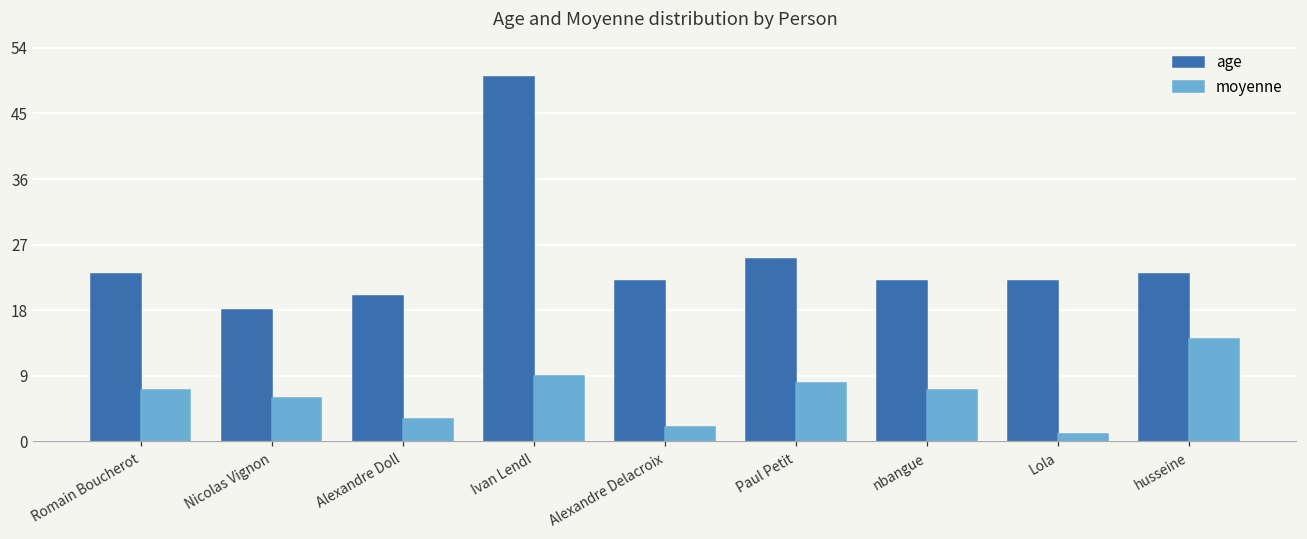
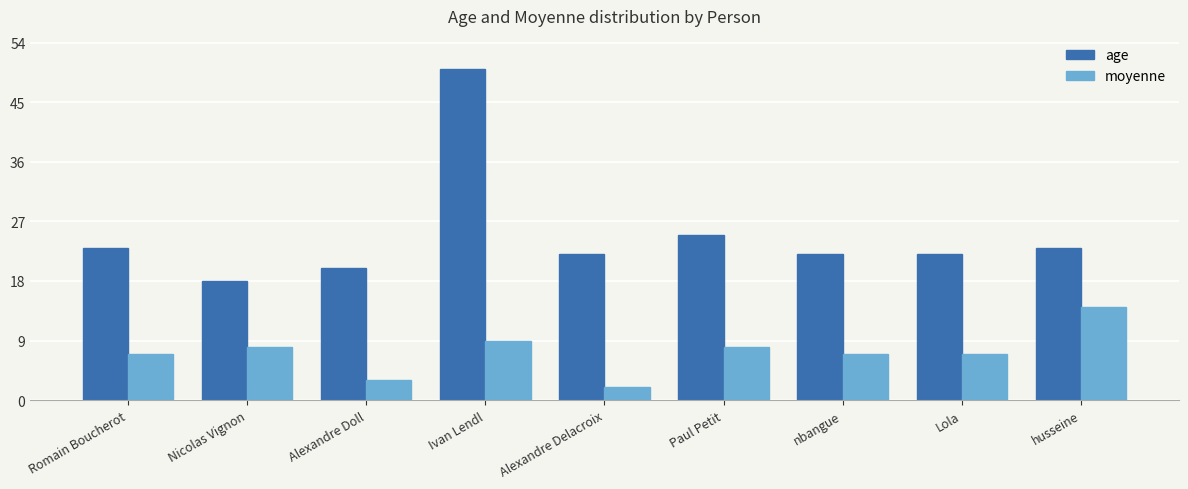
  {
    "age": {
      "Romain Boucherot": 23,
      "Nicolas Vignon": 18,
      "Alexandre Doll": 20,
      "Ivan Lendl": 50,
      "Alexandre Delacroix": 22,
      "Paul Petit": 25,
      "nbangue": 22,
      "Lola": 22,
      "husseine": 23
    },
    "moyenne": {
      "Romain Boucherot": 7,
-     "Nicolas Vignon": 6,
+     "Nicolas Vignon": 8,
      "Alexandre Doll": 3,
      "Ivan Lendl": 9,
      "Alexandre Delacroix": 2,
      "Paul Petit": 8,
      "nbangue": 7,
-     "Lola": 1,
+     "Lola": 7,
      "husseine": 14
    }
  }
